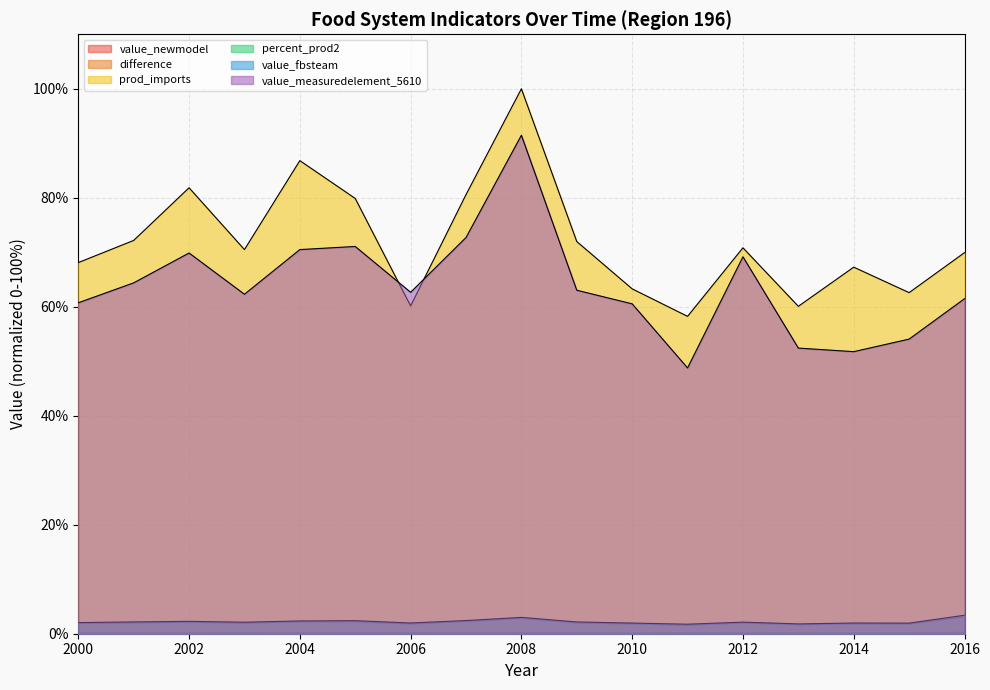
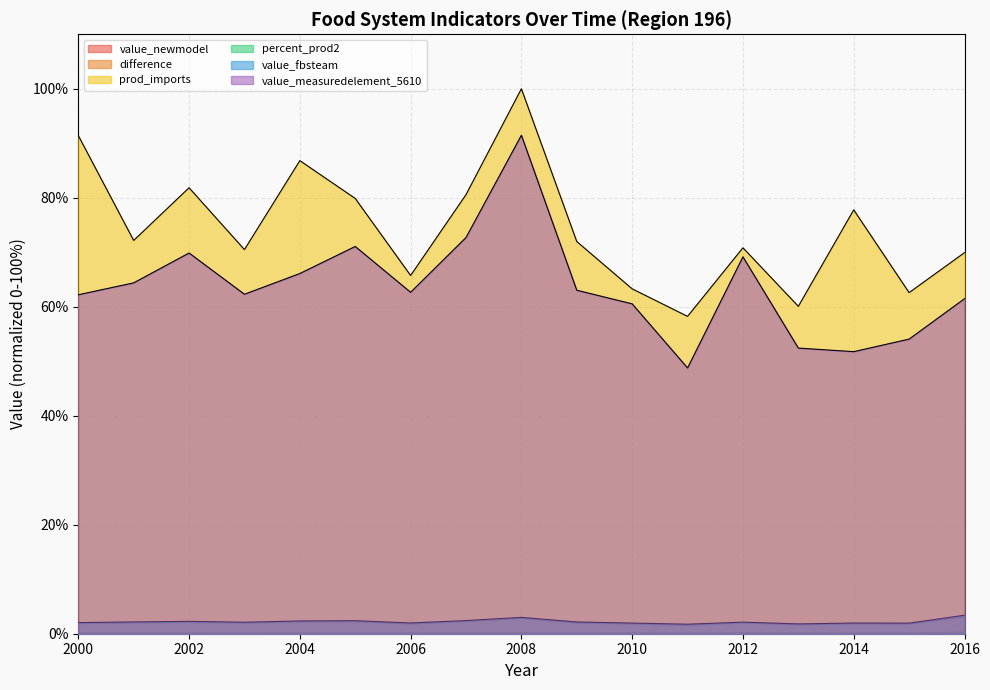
  {
    "prod_imports": {
-     "2000": "68%",
+     "2000": "91%",
      "2002": "82%",
      "2004": "87%",
-     "2006": "60%",
+     "2006": "66%",
      "2008": "100%",
      "2010": "63%",
      "2012": "71%",
-     "2014": "67%",
+     "2014": "78%",
      "2016": "70%"
    },
    "value_measuredelement_5610": {
-     "2000": "61%",
+     "2000": "62%",
      "2002": "70%",
-     "2004": "70%",
+     "2004": "66%",
      "2006": "63%",
      "2008": "91%",
      "2010": "61%",
      "2012": "69%",
      "2014": "52%",
      "2016": "61%"
    }
  }
